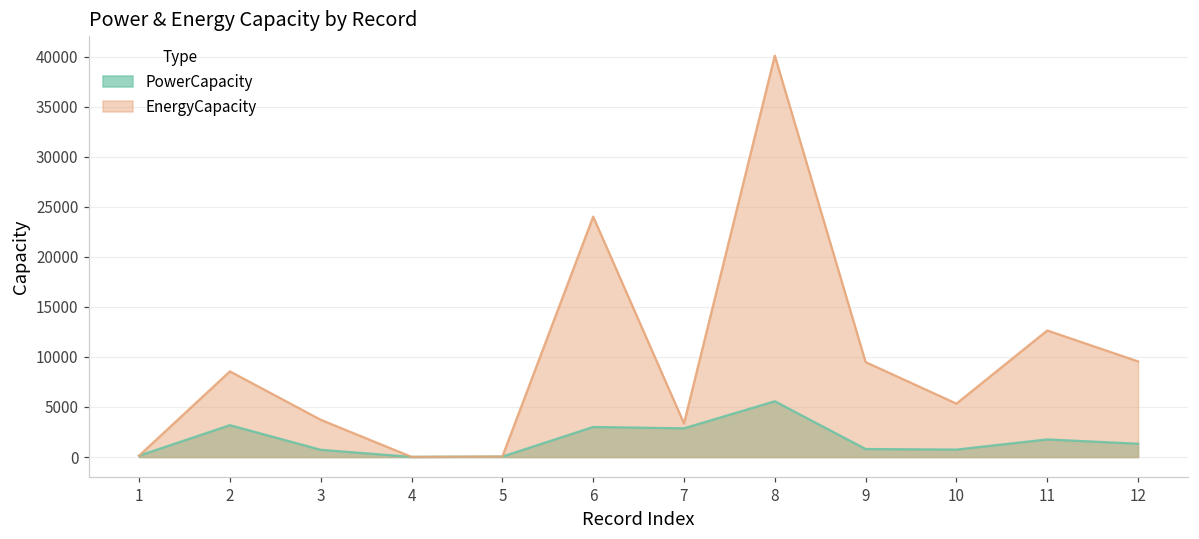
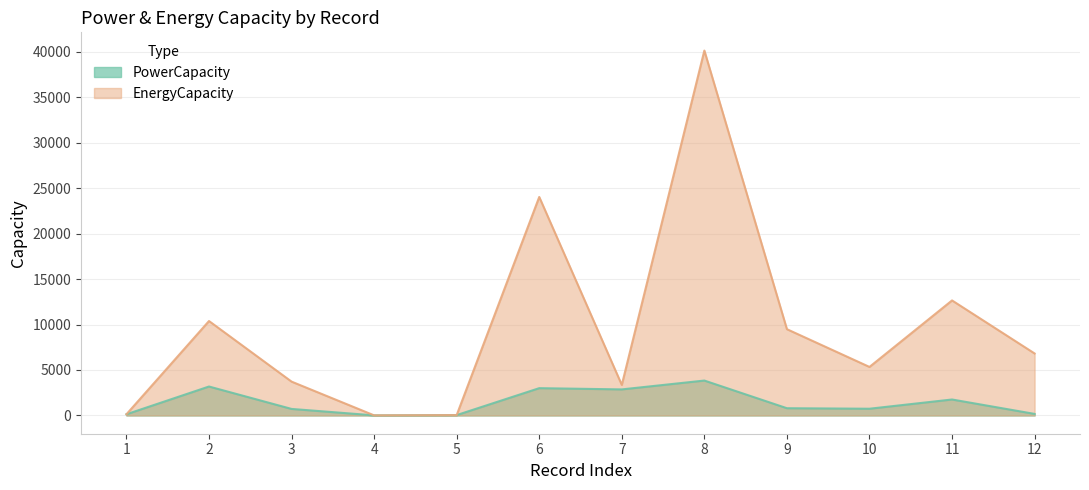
  {
    "PowerCapacity": {
      "2": 3000,
      "3": 1000,
      "6": 3000,
      "7": 3000,
-     "8": 6000,
+     "8": 4000,
      "9": 1000,
      "10": 1000,
      "11": 2000,
-     "12": 1000
+     "12": 0
    },
    "EnergyCapacity": {
-     "2": 9000,
+     "2": 10000,
      "3": 4000,
      "6": 24000,
      "7": 3000,
      "8": 40000,
      "9": 9000,
      "10": 5000,
      "11": 13000,
-     "12": 10000
+     "12": 7000
    }
  }
